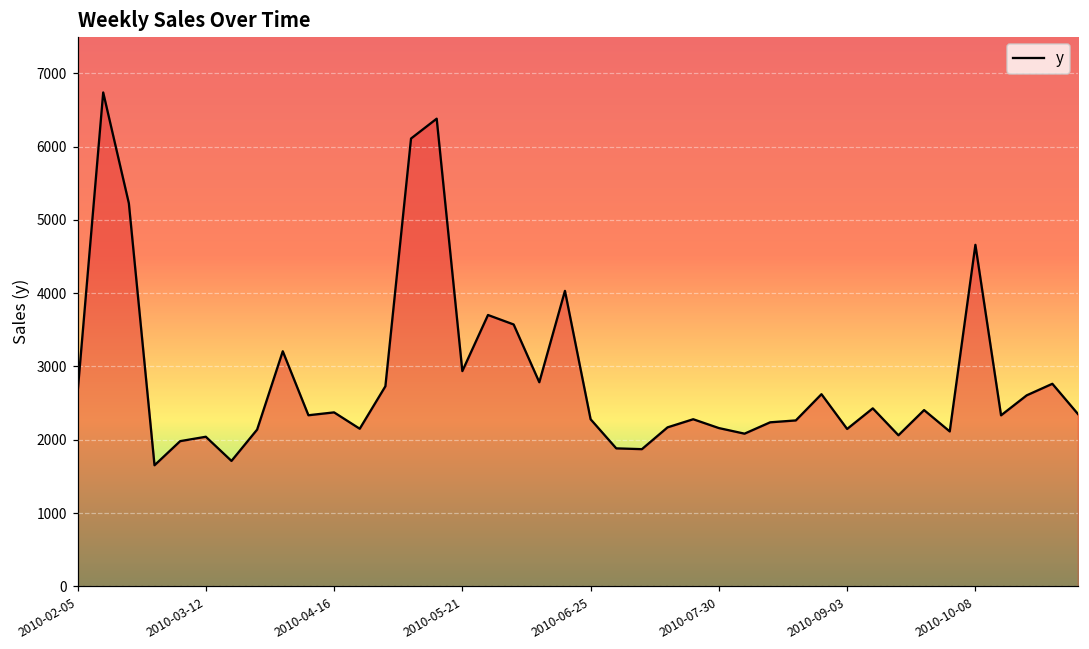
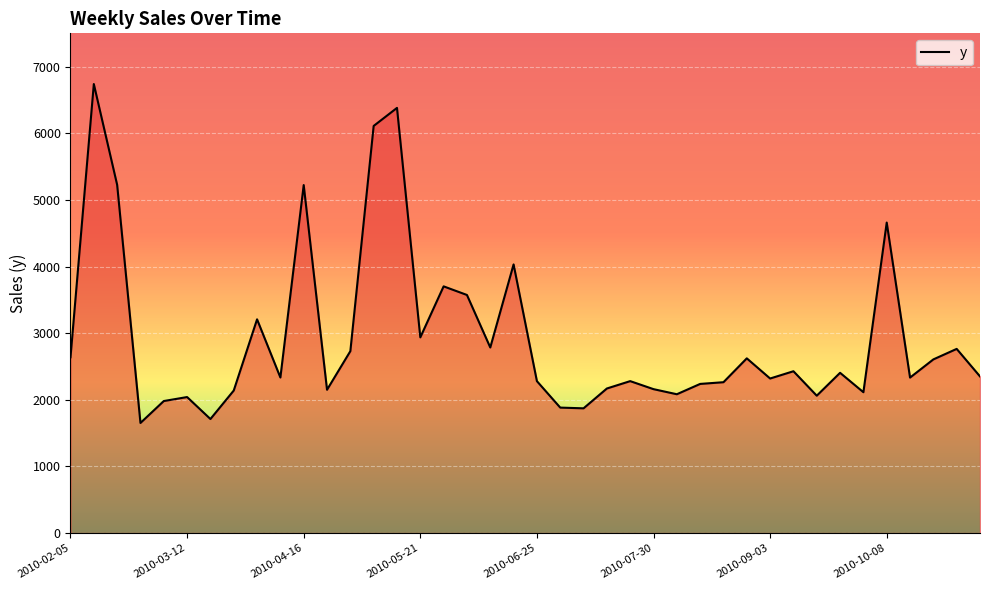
  {
    "2010-02-05": 2600,
    "2010-03-12": 2000,
-   "2010-04-16": 2400,
+   "2010-04-16": 5200,
    "2010-05-21": 2900,
    "2010-06-25": 2300,
    "2010-07-30": 2200,
-   "2010-09-03": 2100,
+   "2010-09-03": 2300,
    "2010-10-08": 4700
  }
